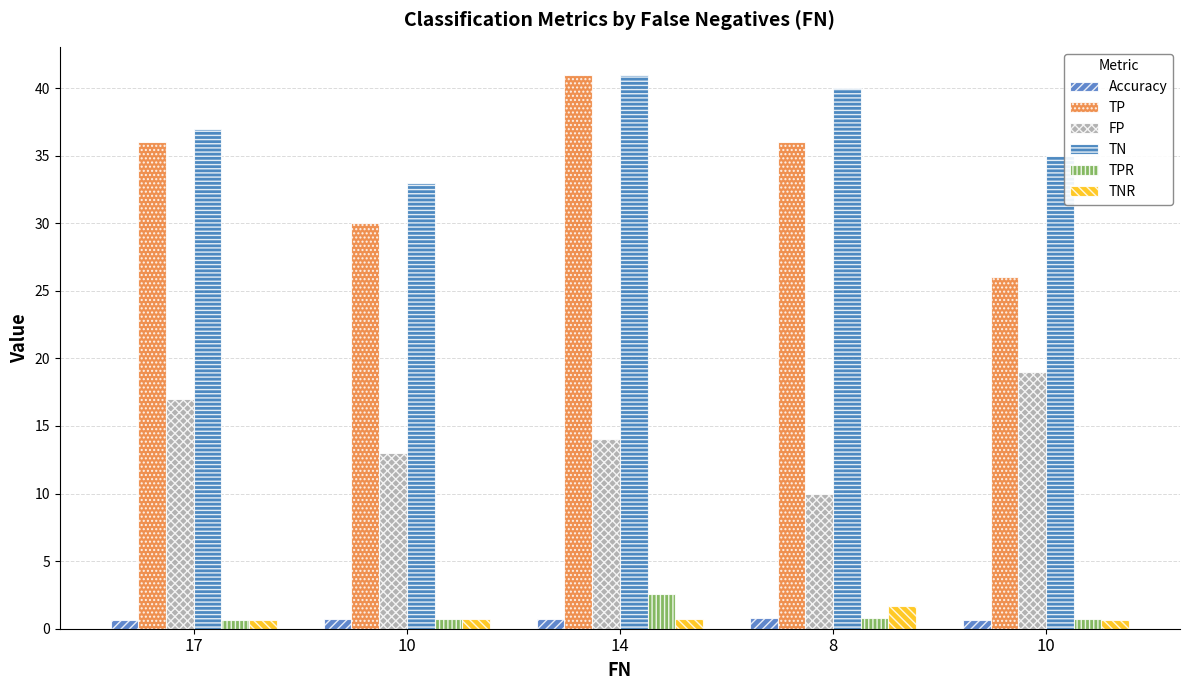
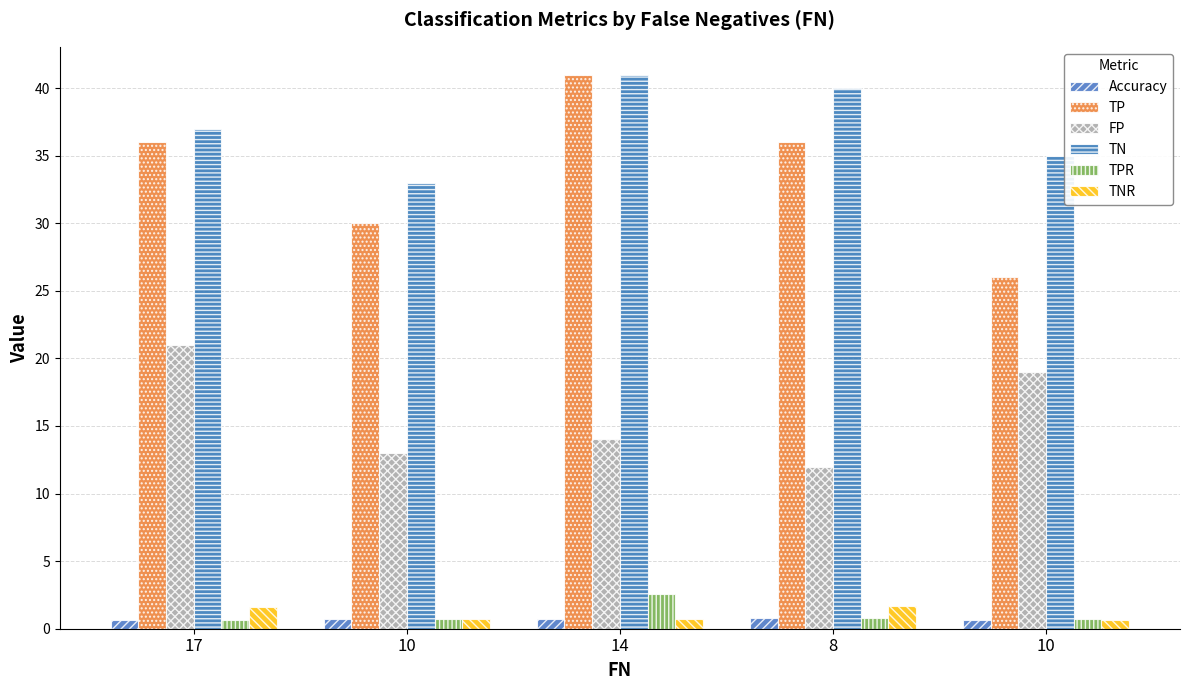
  {
    "TP": {
      "17": 36.0,
      "14": 41.0,
      "8": 36.0
    },
    "FP": {
-     "17": 17,
+     "17": 21,
      "14": 14,
-     "8": 10
+     "8": 12
    },
    "TPR": {
      "17": 0.7,
      "14": 2.6,
      "8": 0.8
    },
    "TNR": {
-     "17": 0.6,
+     "17": 1.6,
      "14": 0.7,
      "8": 1.7
    }
  }
